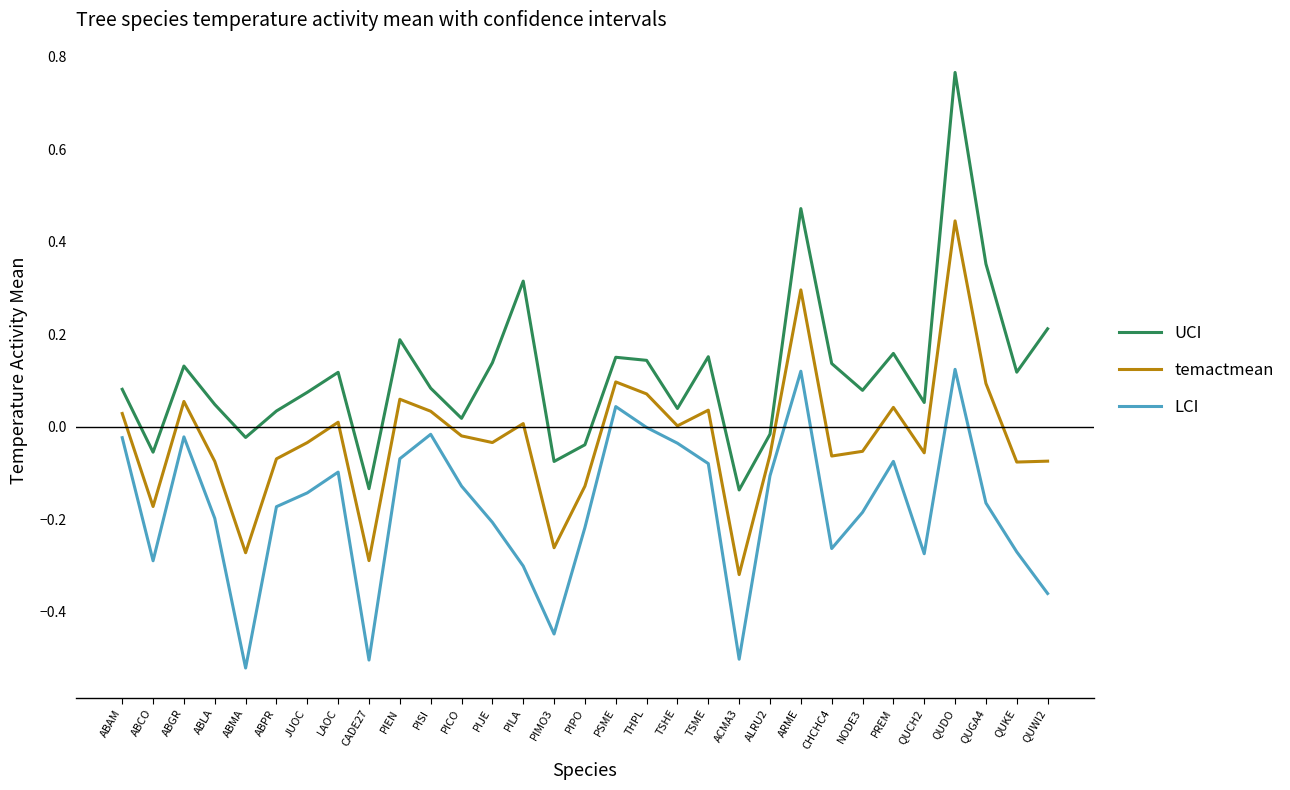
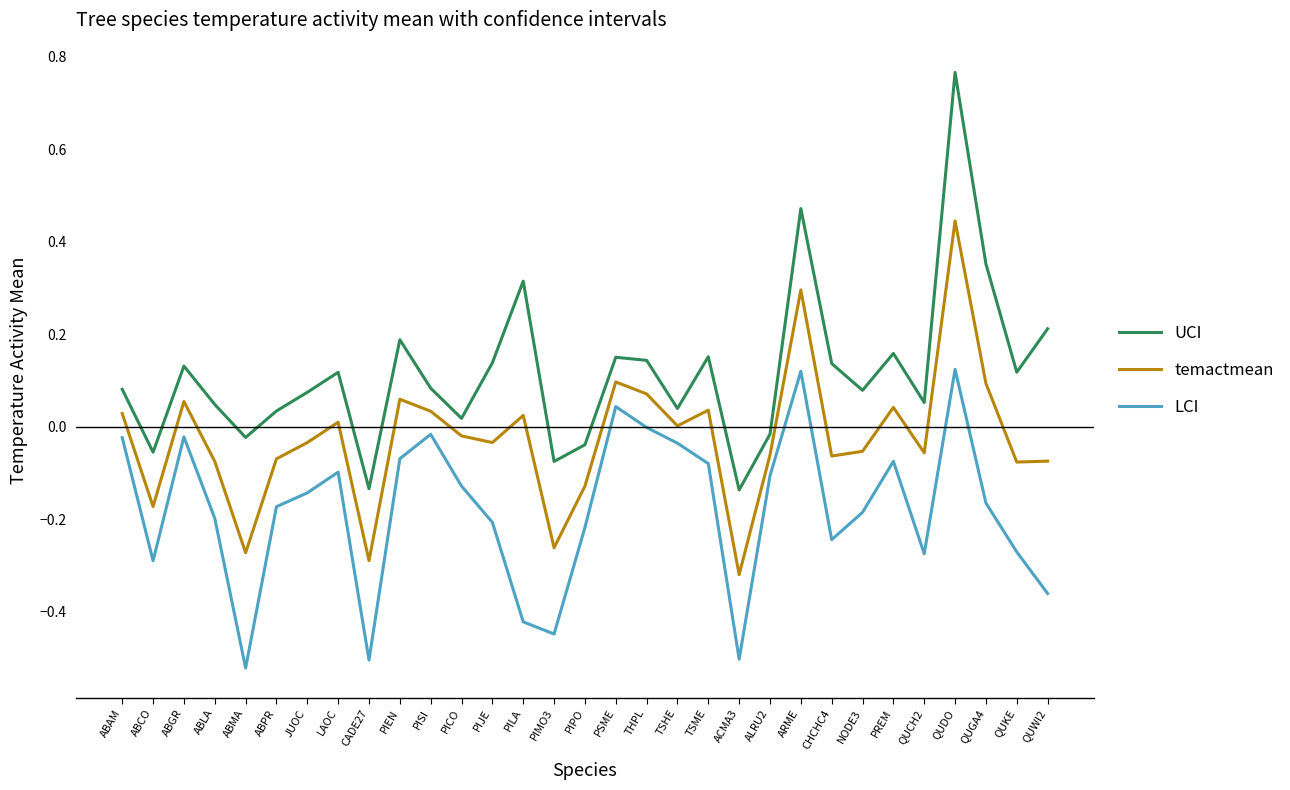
  {
    "UCI": {
      "ABAM": 0.08,
      "ABCO": -0.05,
      "ABGR": 0.13,
      "ABLA": 0.05,
      "ABMA": -0.02,
      "ABPR": 0.03,
      "JUOC": 0.07,
      "LAOC": 0.12,
      "CADE27": -0.13,
      "PIEN": 0.19,
      "PISI": 0.08,
      "PICO": 0.02,
      "PIJE": 0.14,
      "PILA": 0.32,
      "PIMO3": -0.07,
      "PIPO": -0.04,
      "PSME": 0.15,
      "THPL": 0.14,
      "TSHE": 0.04,
      "TSME": 0.15,
      "ACMA3": -0.14,
      "ALRU2": -0.02,
      "ARME": 0.47,
      "CHCHC4": 0.14,
      "NODE3": 0.08,
      "PREM": 0.16,
      "QUCH2": 0.05,
      "QUDO": 0.77,
      "QUGA4": 0.35,
      "QUKE": 0.12,
      "QUWI2": 0.21
    },
    "temactmean": {
      "ABAM": 0.03,
      "ABCO": -0.17,
      "ABGR": 0.05,
      "ABLA": -0.07,
      "ABMA": -0.27,
      "ABPR": -0.07,
      "JUOC": -0.03,
      "LAOC": 0.01,
      "CADE27": -0.29,
      "PIEN": 0.06,
      "PISI": 0.03,
      "PICO": -0.02,
      "PIJE": -0.03,
-     "PILA": 0.01,
+     "PILA": 0.02,
      "PIMO3": -0.26,
      "PIPO": -0.13,
      "PSME": 0.10,
      "THPL": 0.07,
      "TSHE": 0.00,
      "TSME": 0.04,
      "ACMA3": -0.32,
      "ALRU2": -0.06,
      "ARME": 0.30,
      "CHCHC4": -0.06,
      "NODE3": -0.05,
      "PREM": 0.04,
      "QUCH2": -0.06,
      "QUDO": 0.45,
      "QUGA4": 0.09,
      "QUKE": -0.08,
      "QUWI2": -0.07
    },
    "LCI": {
      "ABAM": -0.02,
      "ABCO": -0.29,
      "ABGR": -0.02,
      "ABLA": -0.20,
      "ABMA": -0.52,
      "ABPR": -0.17,
      "JUOC": -0.14,
      "LAOC": -0.10,
      "CADE27": -0.50,
      "PIEN": -0.07,
      "PISI": -0.02,
      "PICO": -0.13,
      "PIJE": -0.21,
-     "PILA": -0.30,
+     "PILA": -0.42,
      "PIMO3": -0.45,
      "PIPO": -0.22,
      "PSME": 0.04,
      "THPL": 0.00,
      "TSHE": -0.04,
      "TSME": -0.08,
      "ACMA3": -0.50,
      "ALRU2": -0.11,
      "ARME": 0.12,
-     "CHCHC4": -0.26,
+     "CHCHC4": -0.24,
      "NODE3": -0.18,
      "PREM": -0.07,
      "QUCH2": -0.27,
      "QUDO": 0.12,
      "QUGA4": -0.16,
      "QUKE": -0.27,
      "QUWI2": -0.36
    }
  }
